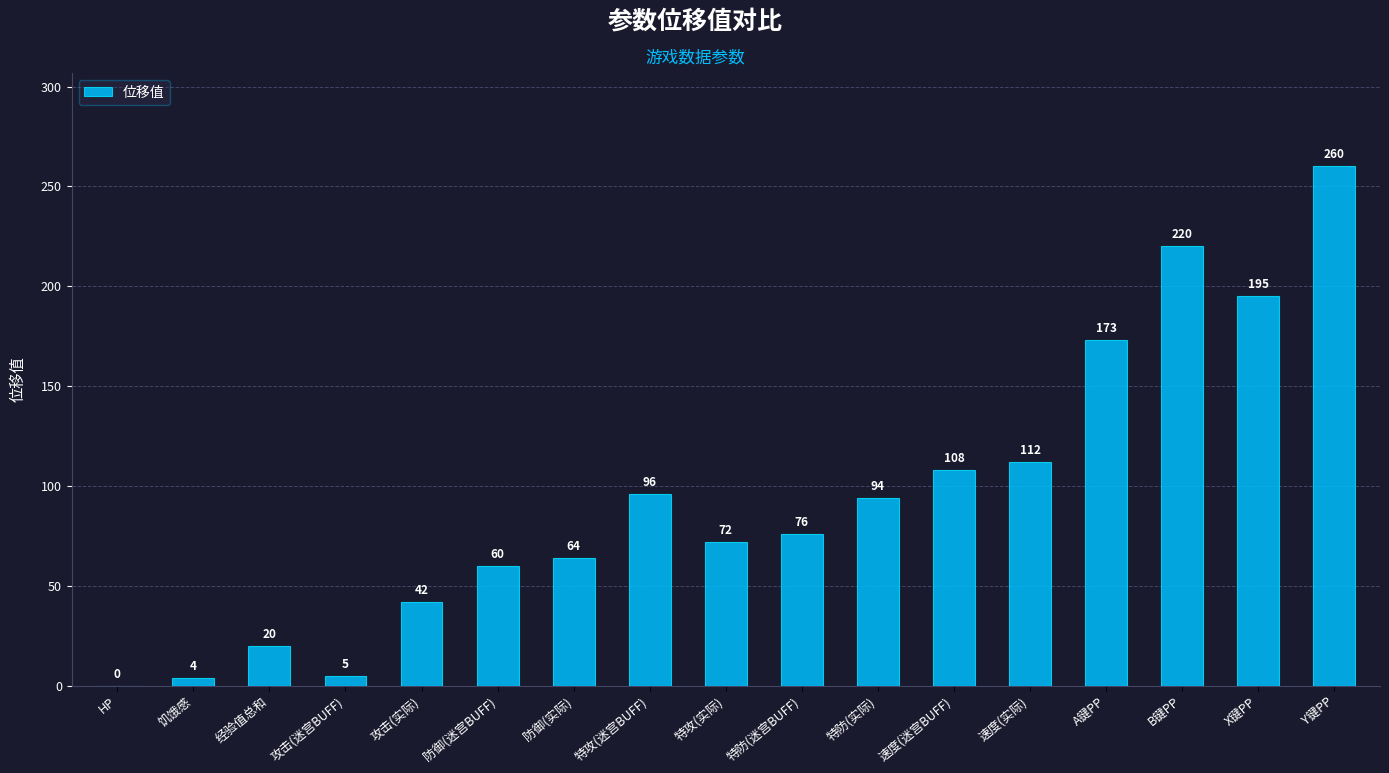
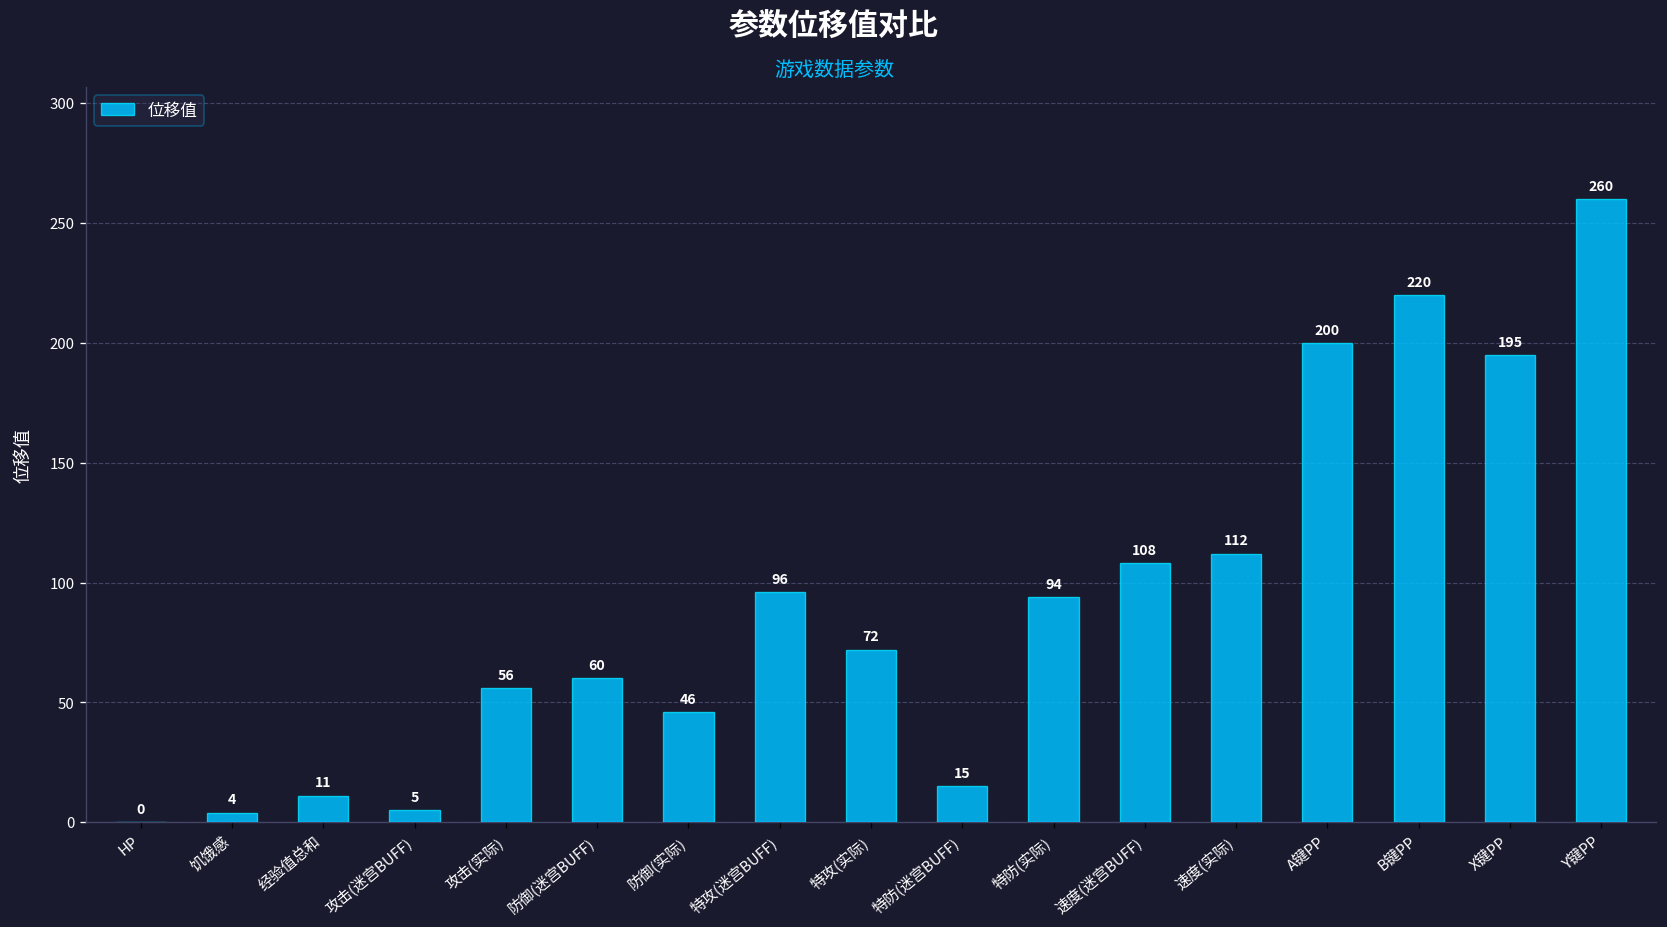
  {
    "HP": 0,
    "饥饿感": 4,
-   "经验值总和": 20,
+   "经验值总和": 11,
    "攻击(迷宫BUFF)": 5,
-   "攻击(实际)": 42,
+   "攻击(实际)": 56,
    "防御(迷宫BUFF)": 60,
-   "防御(实际)": 64,
+   "防御(实际)": 46,
    "特攻(迷宫BUFF)": 96,
    "特攻(实际)": 72,
-   "特防(迷宫BUFF)": 76,
+   "特防(迷宫BUFF)": 15,
    "特防(实际)": 94,
    "速度(迷宫BUFF)": 108,
    "速度(实际)": 112,
-   "A键PP": 173,
+   "A键PP": 200,
    "B键PP": 220,
    "X键PP": 195,
    "Y键PP": 260
  }
